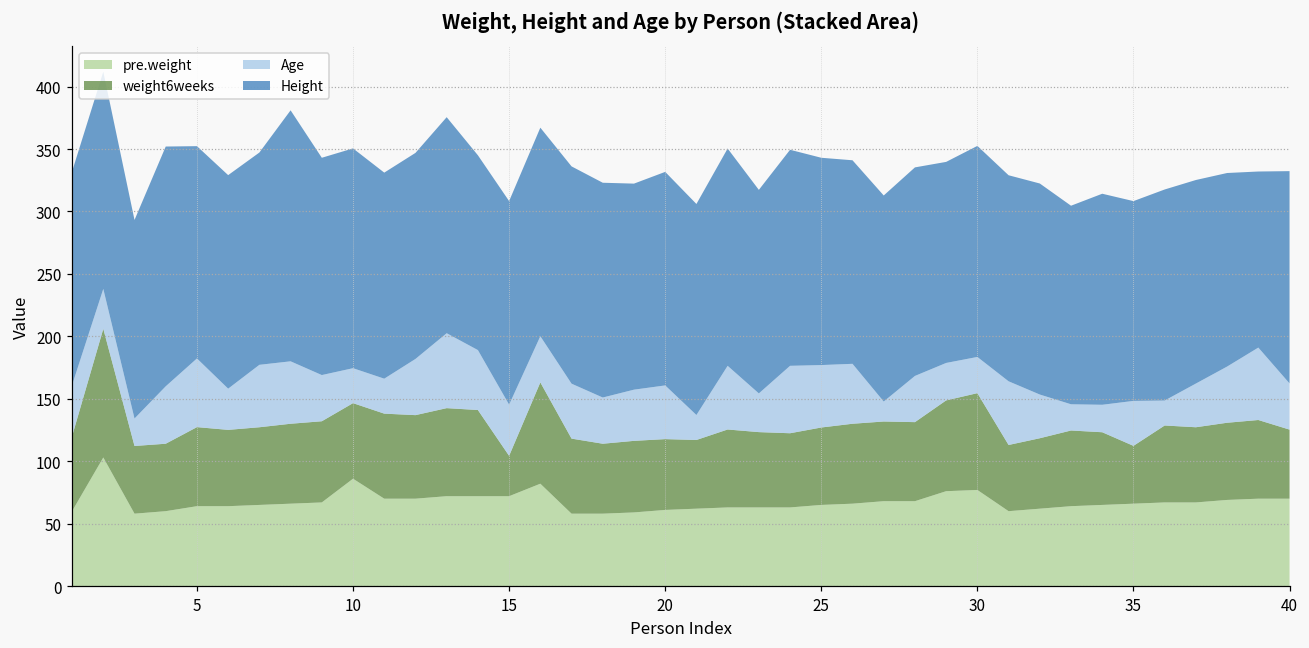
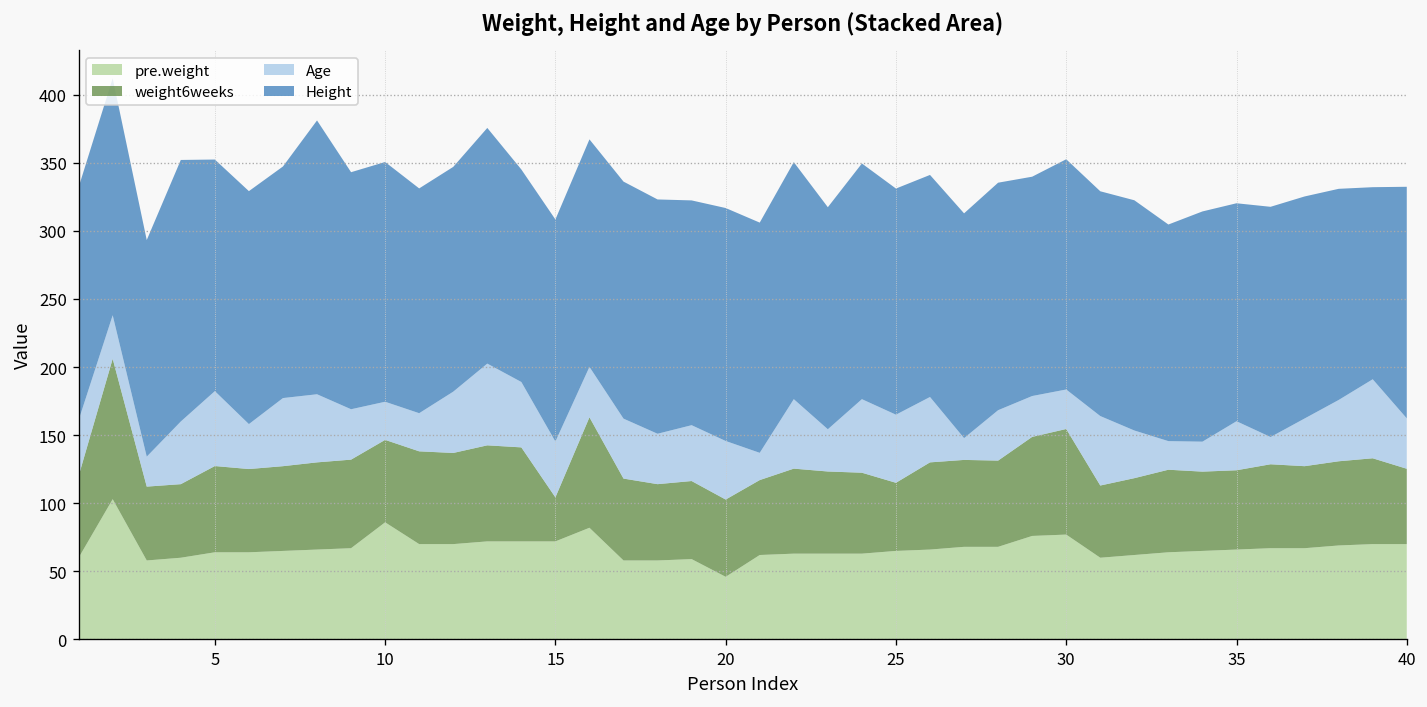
  {
    "pre.weight": {
      "5": 64,
      "10": 86,
      "15": 72,
-     "20": 61,
+     "20": 46,
      "25": 65,
      "30": 77,
      "35": 66,
      "40": 70
    },
    "weight6weeks": {
      "5": 63,
      "10": 61,
      "15": 32,
      "20": 57,
-     "25": 62,
+     "25": 50,
      "30": 78,
-     "35": 46,
+     "35": 58,
      "40": 55
    },
    "Age": {
      "5": 55,
      "10": 28,
      "15": 41,
      "20": 43,
      "25": 50,
      "30": 29,
      "35": 36,
      "40": 37
    },
    "Height": {
      "5": 170,
      "10": 176,
      "15": 163,
      "20": 171,
      "25": 166,
      "30": 169,
      "35": 160,
      "40": 170
    }
  }
